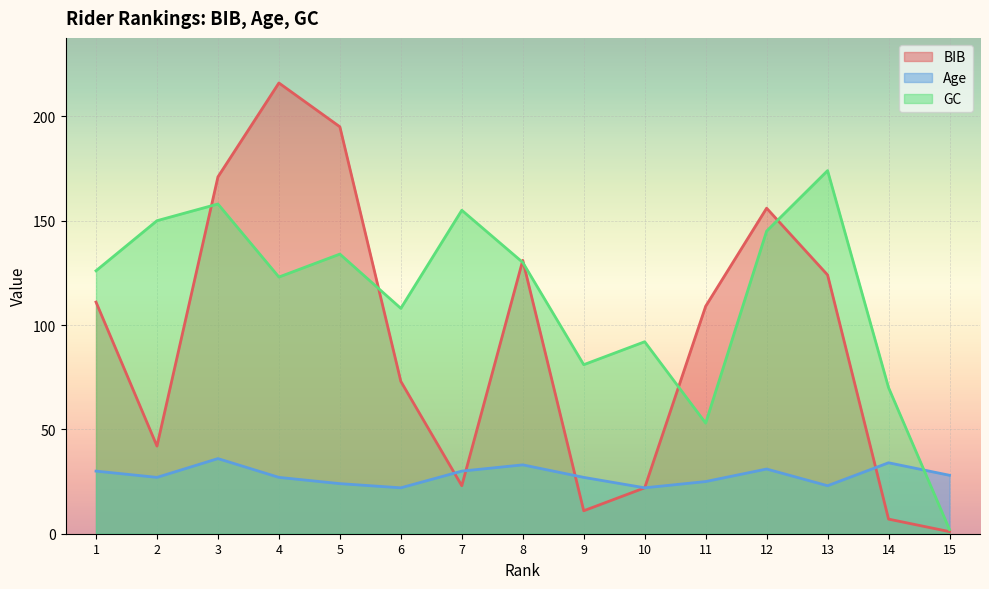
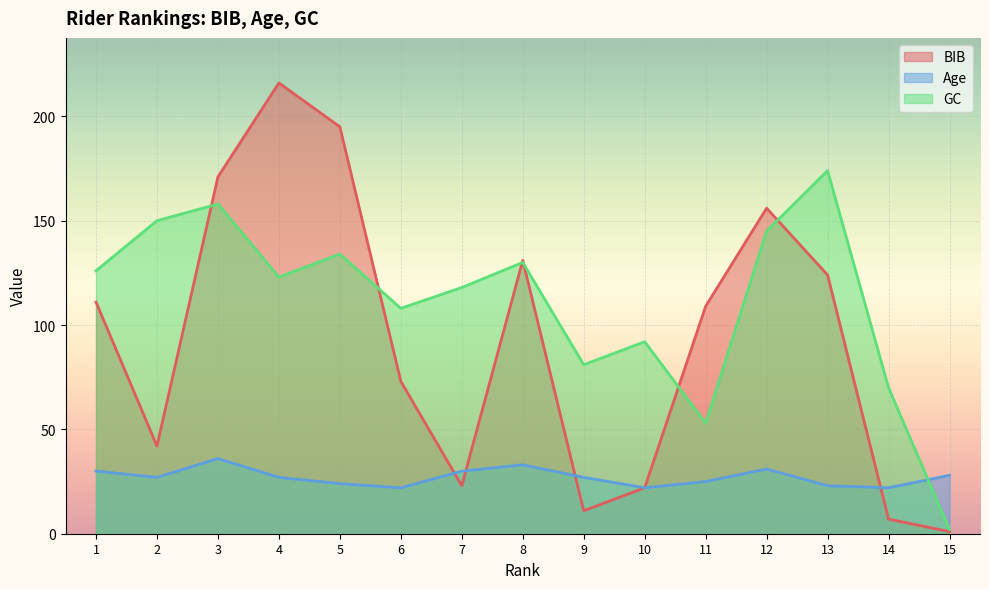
  {
    "BIB": {
      "1": 111,
      "2": 42,
      "3": 171,
      "4": 216,
      "5": 195,
      "6": 73,
      "7": 23,
      "9": 11,
      "11": 109,
      "12": 156,
      "13": 124,
      "14": 7
    },
    "Age": {
      "1": 30,
      "2": 27,
      "3": 36,
      "4": 27,
      "5": 24,
      "6": 22,
      "7": 30,
      "8": 33,
      "9": 27,
      "11": 25,
      "12": 31,
      "13": 23,
-     "14": 34,
+     "14": 22,
      "15": 28
    },
    "GC": {
      "1": 126,
      "2": 150,
      "3": 158,
      "4": 123,
      "5": 134,
      "6": 108,
-     "7": 155,
+     "7": 118,
      "9": 81,
      "10": 92,
      "11": 53,
      "12": 145,
      "13": 174,
      "14": 70
    }
  }
